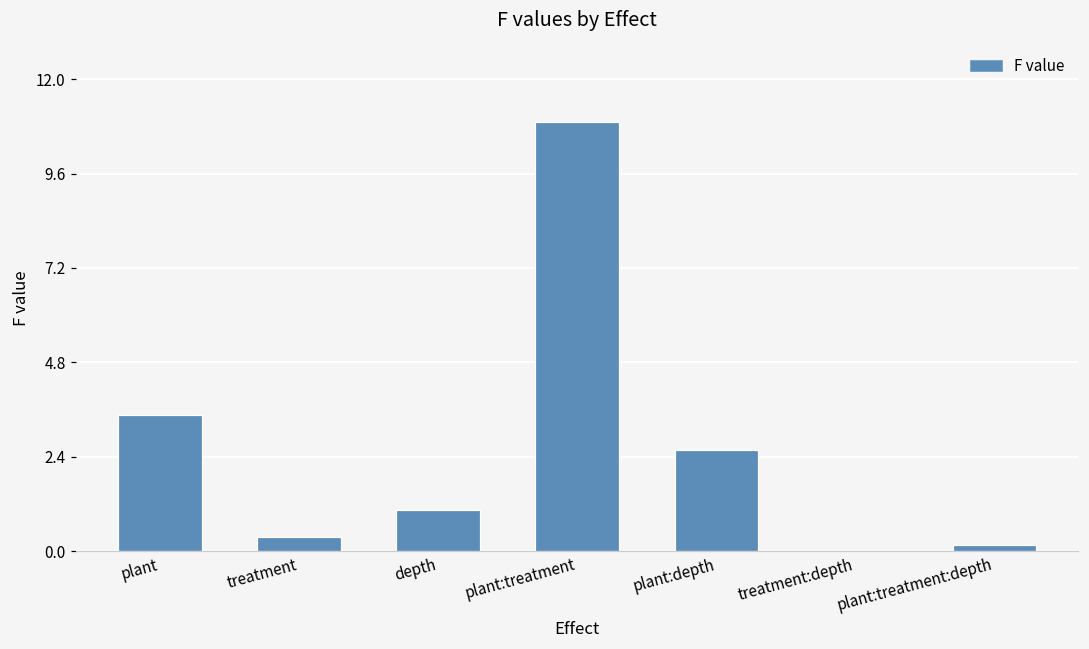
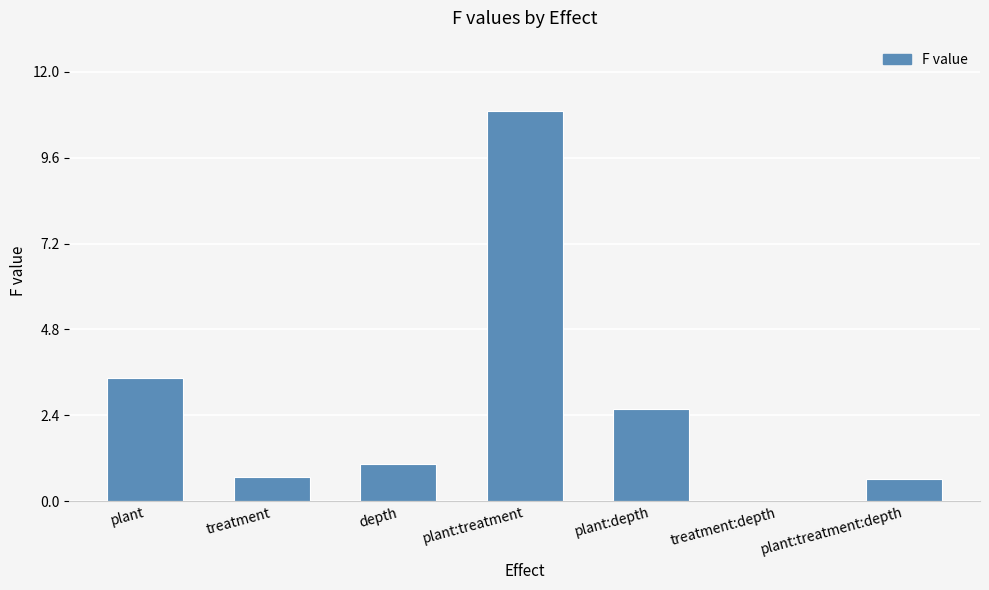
  {
    "plant": 3.5,
-   "treatment": 0.4,
+   "treatment": 0.7,
    "depth": 1.0,
    "plant:treatment": 11.0,
    "plant:depth": 2.6,
-   "plant:treatment:depth": 0.2
+   "plant:treatment:depth": 0.6
  }
